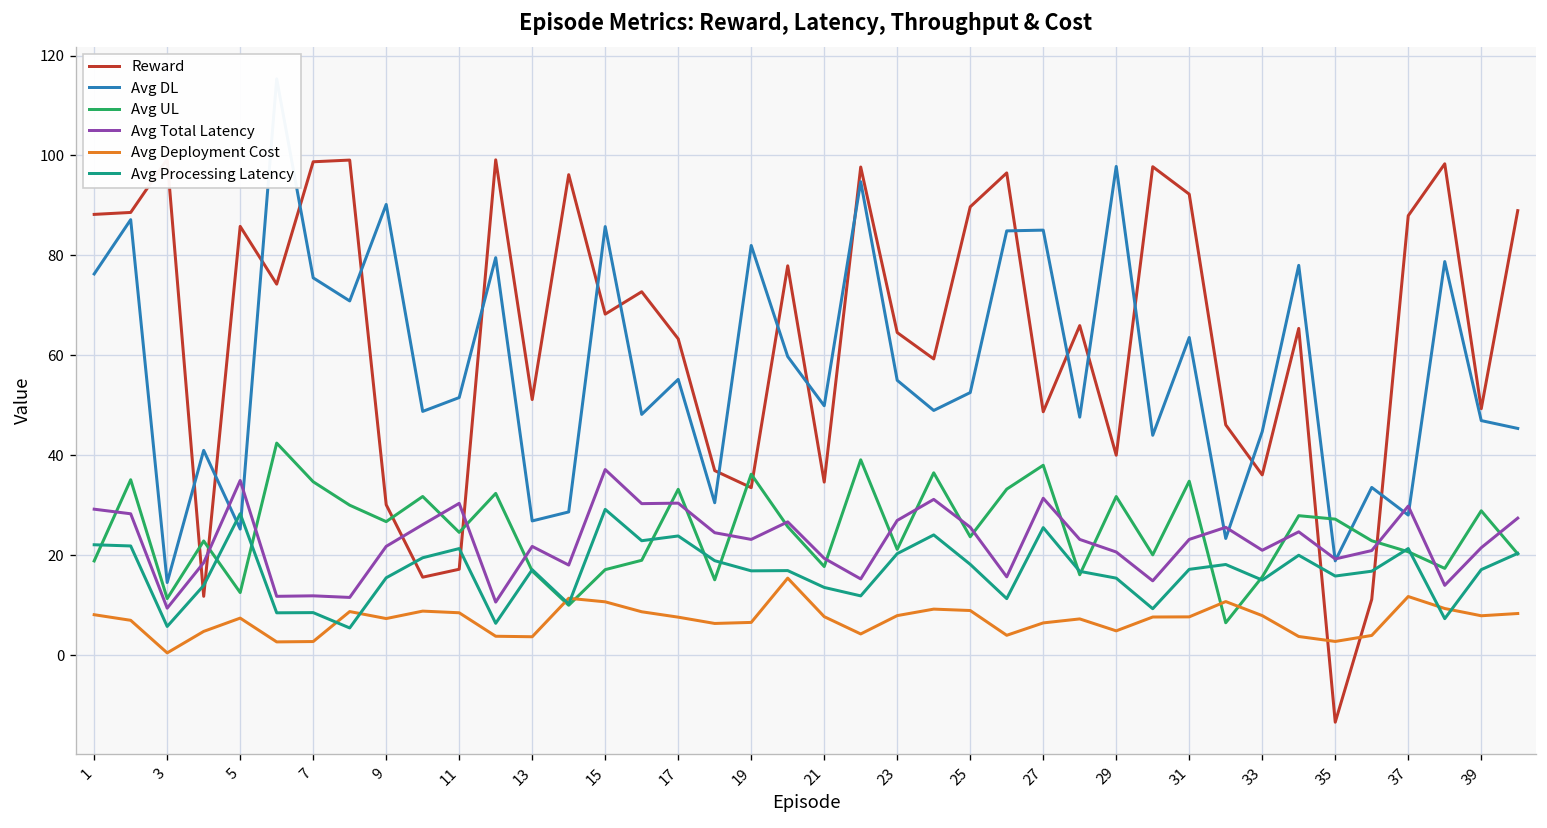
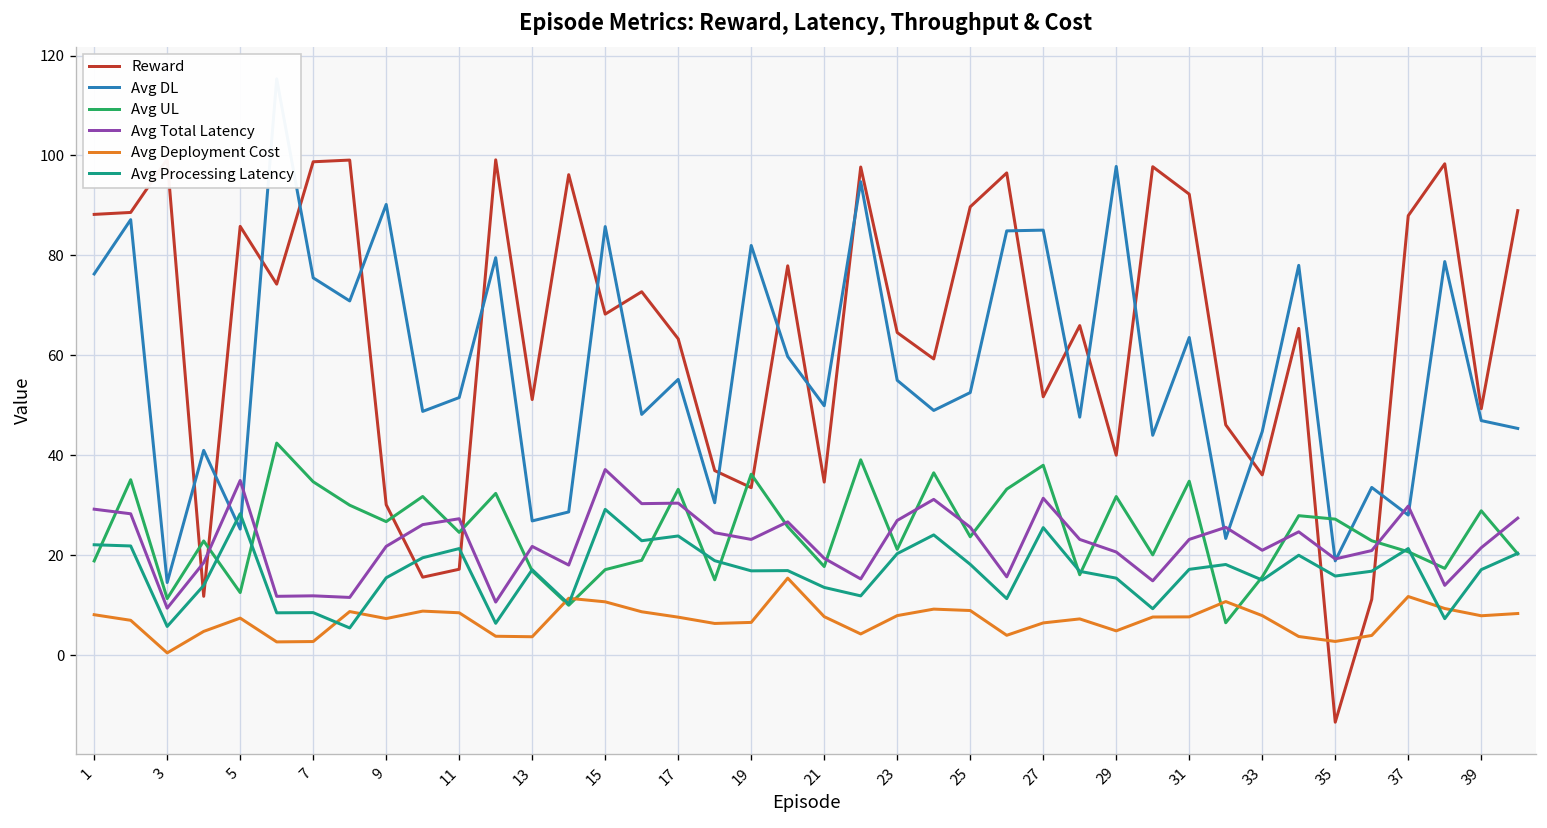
  {
    "Reward": {
      "1": 88,
      "5": 86,
      "7": 99,
      "9": 30,
      "11": 17,
      "13": 51,
      "15": 68,
      "17": 63,
      "19": 34,
      "21": 35,
      "23": 65,
      "25": 90,
-     "27": 49,
+     "27": 52,
      "29": 40,
      "31": 92,
      "33": 36,
      "35": -13,
      "37": 88,
      "39": 49
    },
    "Avg DL": {
      "1": 76,
      "3": 15,
      "5": 25,
      "7": 76,
      "9": 90,
      "11": 52,
      "13": 27,
      "15": 86,
      "17": 55,
      "19": 82,
      "21": 50,
      "23": 55,
      "25": 53,
      "27": 85,
      "29": 98,
      "31": 64,
      "33": 45,
      "37": 28,
      "39": 47
    },
    "Avg Total Latency": {
      "1": 29,
      "3": 9,
      "5": 35,
      "7": 12,
      "9": 22,
-     "11": 30,
+     "11": 27,
      "13": 22,
      "15": 37,
      "17": 30,
      "19": 23,
      "21": 19,
      "23": 27,
      "25": 26,
      "27": 31,
      "29": 21,
      "31": 23,
      "33": 21,
      "37": 30,
      "39": 21
    },
    "Avg Deployment Cost": {
      "1": 8,
      "3": 0,
      "5": 7,
      "7": 3,
      "9": 7,
      "11": 8,
      "13": 4,
      "15": 11,
      "17": 8,
      "19": 7,
      "21": 8,
      "23": 8,
      "25": 9,
      "27": 6,
      "29": 5,
      "31": 8,
      "33": 8,
      "35": 3,
      "37": 12,
      "39": 8
    }
  }
